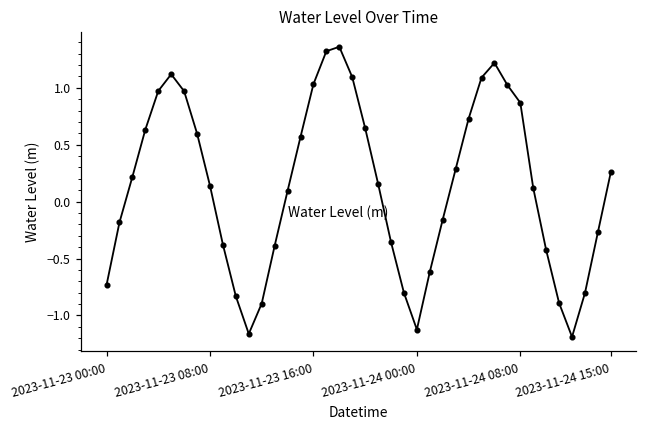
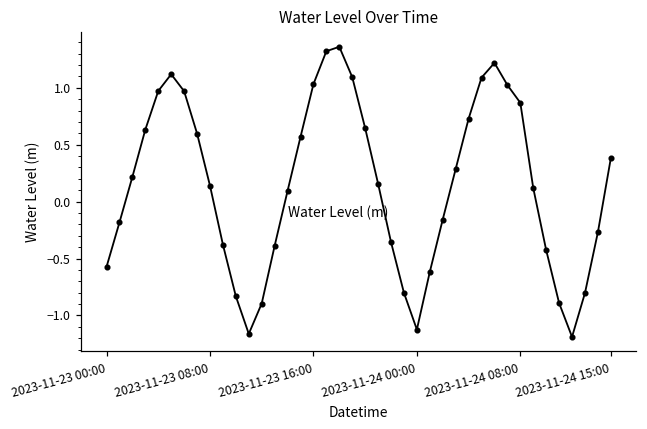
  {
-   "2023-11-23 00:00": -0.73,
+   "2023-11-23 00:00": -0.57,
    "2023-11-23 08:00": 0.14,
    "2023-11-23 16:00": 1.03,
    "2023-11-24 00:00": -1.12,
    "2023-11-24 08:00": 0.87,
-   "2023-11-24 15:00": 0.26
+   "2023-11-24 15:00": 0.38
  }
